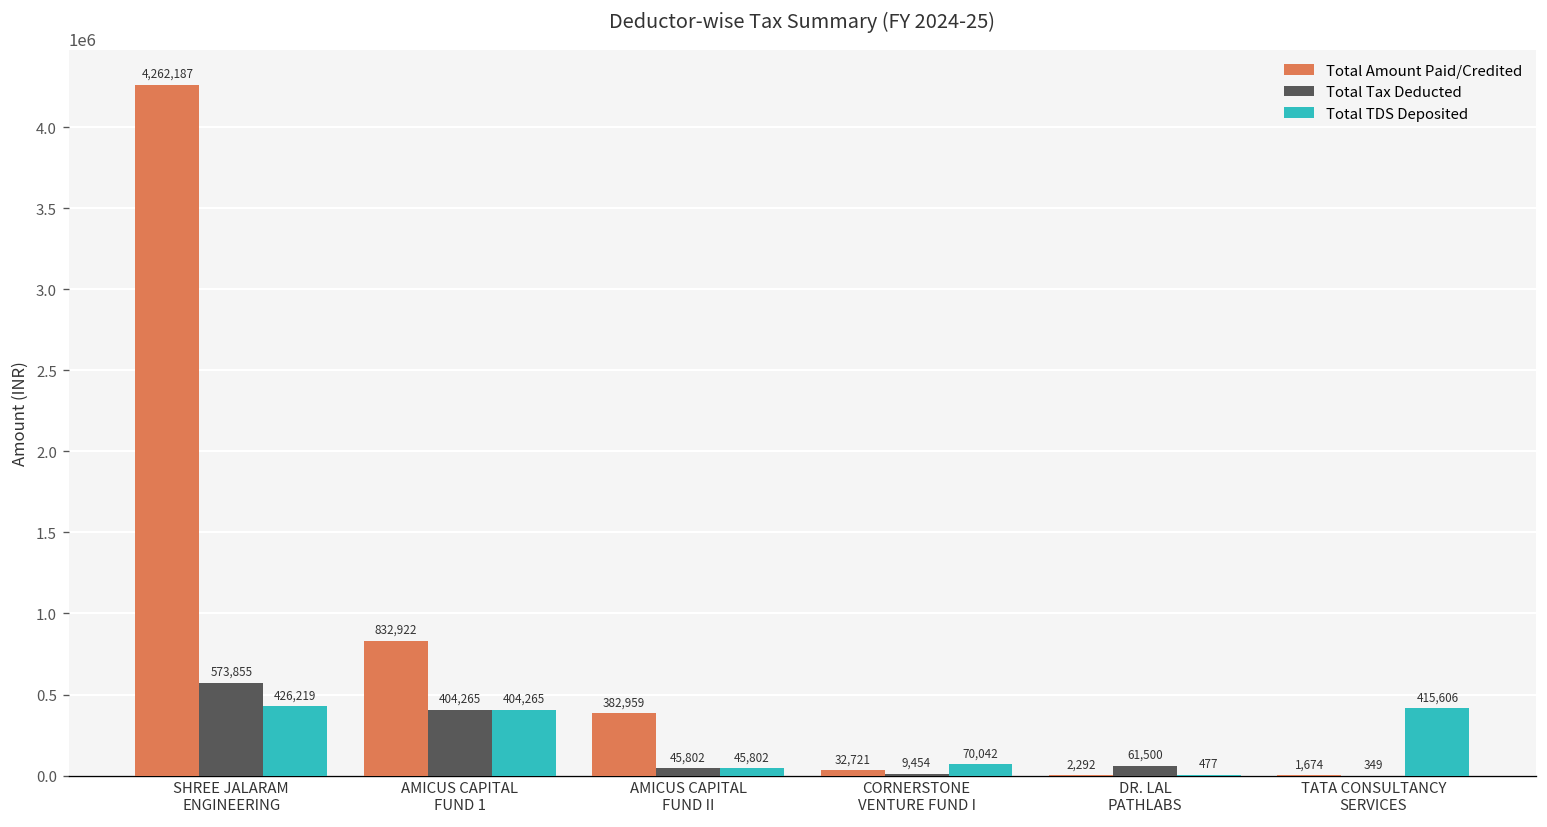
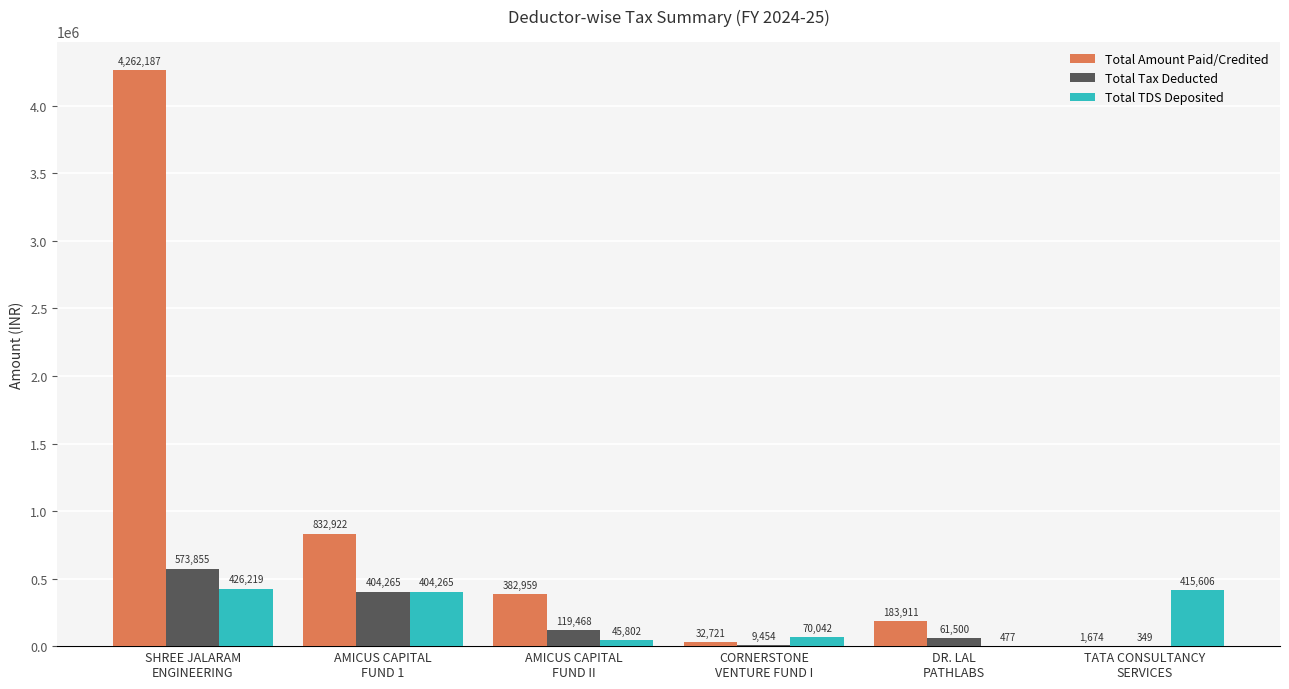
  {
    "Total Amount Paid/Credited": {
      "SHREE JALARAM ENGINEERING": "4,262,187",
      "AMICUS CAPITAL FUND 1": "832,922",
      "AMICUS CAPITAL FUND II": "382,959",
      "CORNERSTONE VENTURE FUND I": "32,721",
-     "DR. LAL PATHLABS": "2,292",
+     "DR. LAL PATHLABS": "183,911",
      "TATA CONSULTANCY SERVICES": "1,674"
    },
    "Total Tax Deducted": {
      "SHREE JALARAM ENGINEERING": "573,855",
      "AMICUS CAPITAL FUND 1": "404,265",
-     "AMICUS CAPITAL FUND II": "45,802",
+     "AMICUS CAPITAL FUND II": "119,468",
      "CORNERSTONE VENTURE FUND I": "9,454",
      "DR. LAL PATHLABS": "61,500",
      "TATA CONSULTANCY SERVICES": "349"
    },
    "Total TDS Deposited": {
      "SHREE JALARAM ENGINEERING": "426,219",
      "AMICUS CAPITAL FUND 1": "404,265",
      "AMICUS CAPITAL FUND II": "45,802",
      "CORNERSTONE VENTURE FUND I": "70,042",
      "DR. LAL PATHLABS": "477",
      "TATA CONSULTANCY SERVICES": "415,606"
    }
  }
